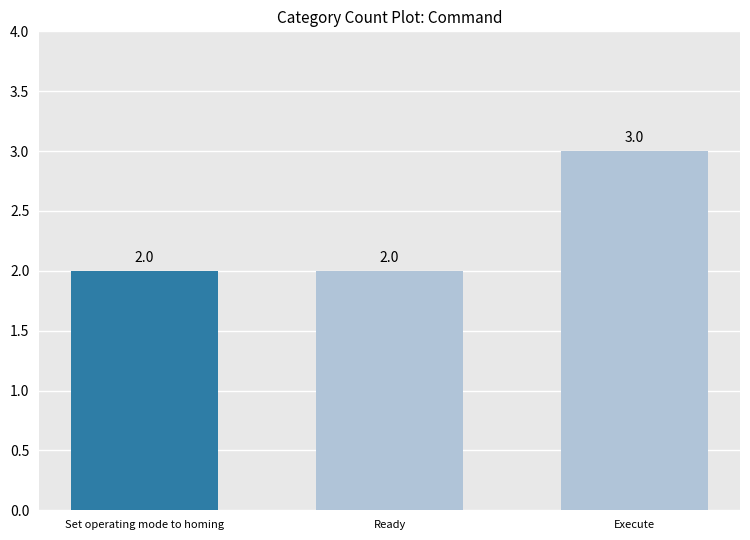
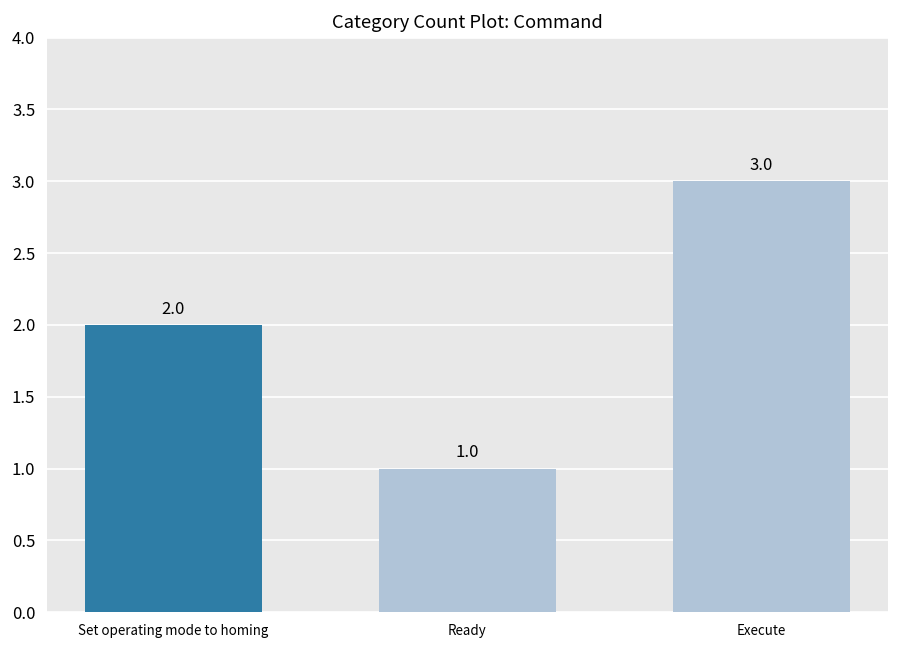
  {
    "Set operating mode to homing": 2.0,
-   "Ready": 2.0,
+   "Ready": 1.0,
    "Execute": 3.0
  }
